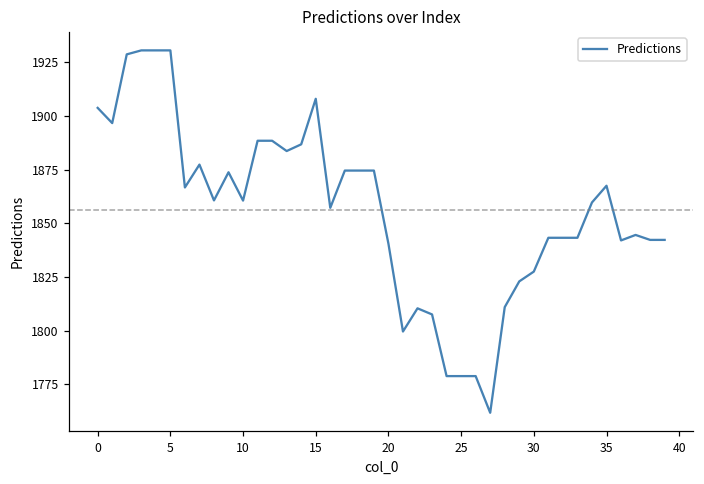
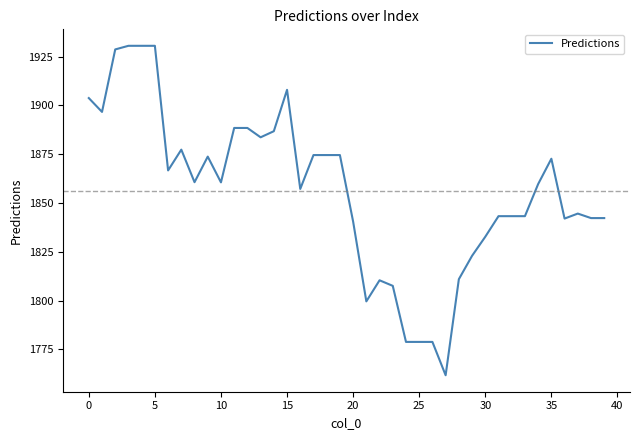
  {
    "0": 1904,
    "5": 1931,
    "10": 1861,
    "15": 1908,
    "20": 1840,
    "25": 1779,
-   "30": 1828,
-   "35": 1867
+   "30": 1833,
+   "35": 1873
  }
